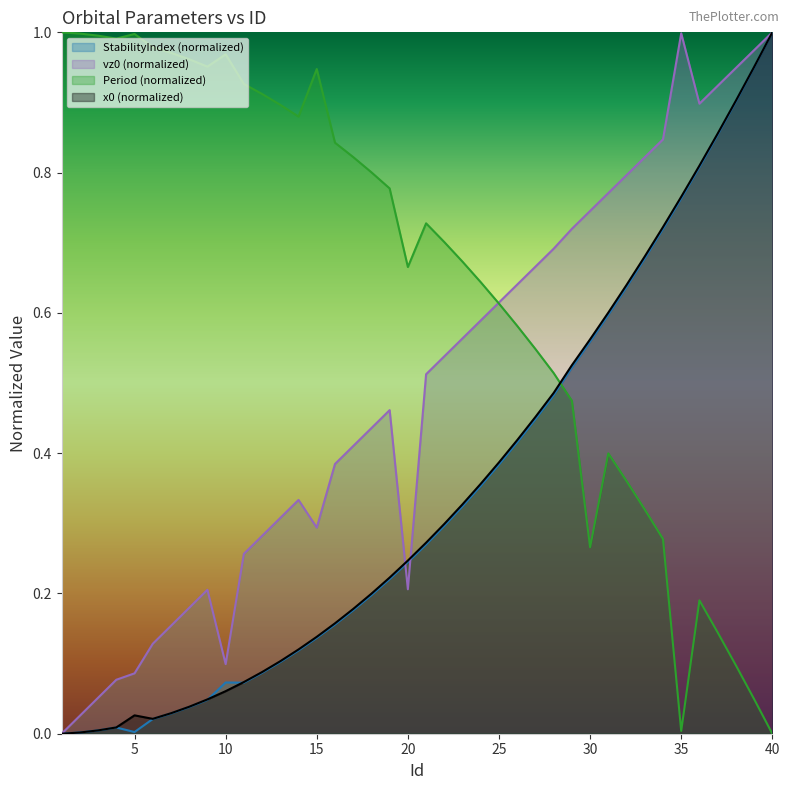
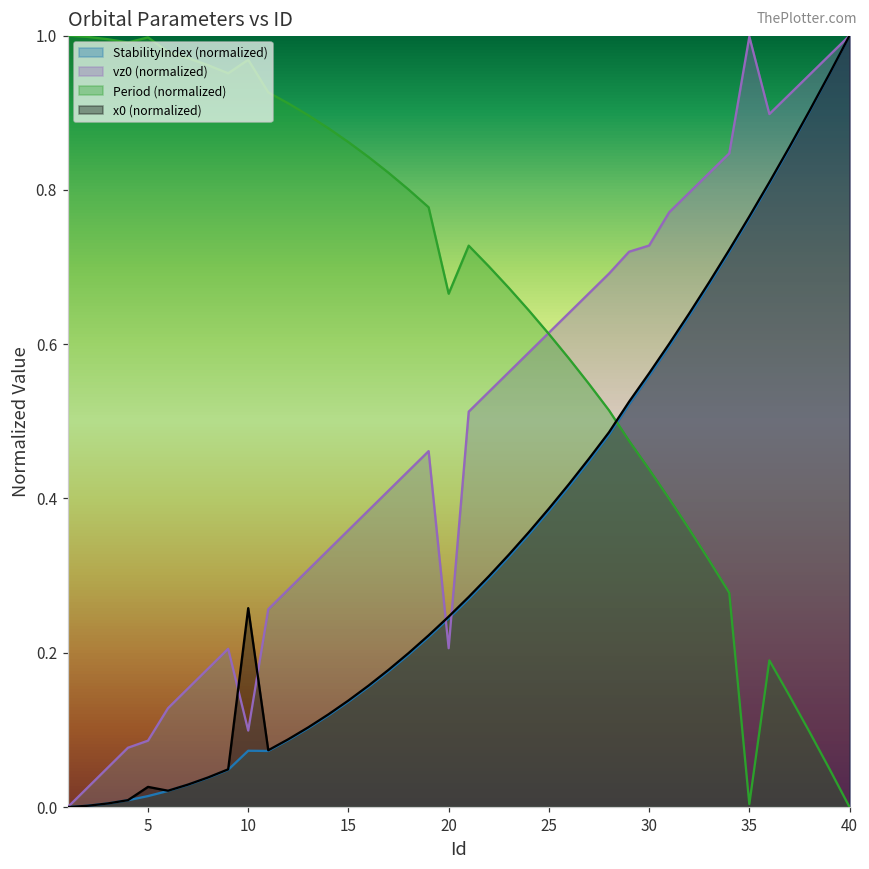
  {
    "StabilityIndex (normalized)": {
-     "5": 0.00,
+     "5": 0.01,
      "10": 0.07
    },
    "vz0 (normalized)": {
      "5": 0.09,
      "10": 0.10,
-     "15": 0.29,
+     "15": 0.36,
      "20": 0.21,
-     "30": 0.75,
+     "30": 0.73,
      "35": 1.00
    },
    "Period (normalized)": {
      "5": 1.00,
-     "15": 0.95,
+     "15": 0.86,
      "20": 0.67,
-     "30": 0.27,
+     "30": 0.44,
      "35": 0.00,
      "40": 0.00
    },
    "x0 (normalized)": {
      "5": 0.03,
-     "10": 0.06
+     "10": 0.26
    }
  }
